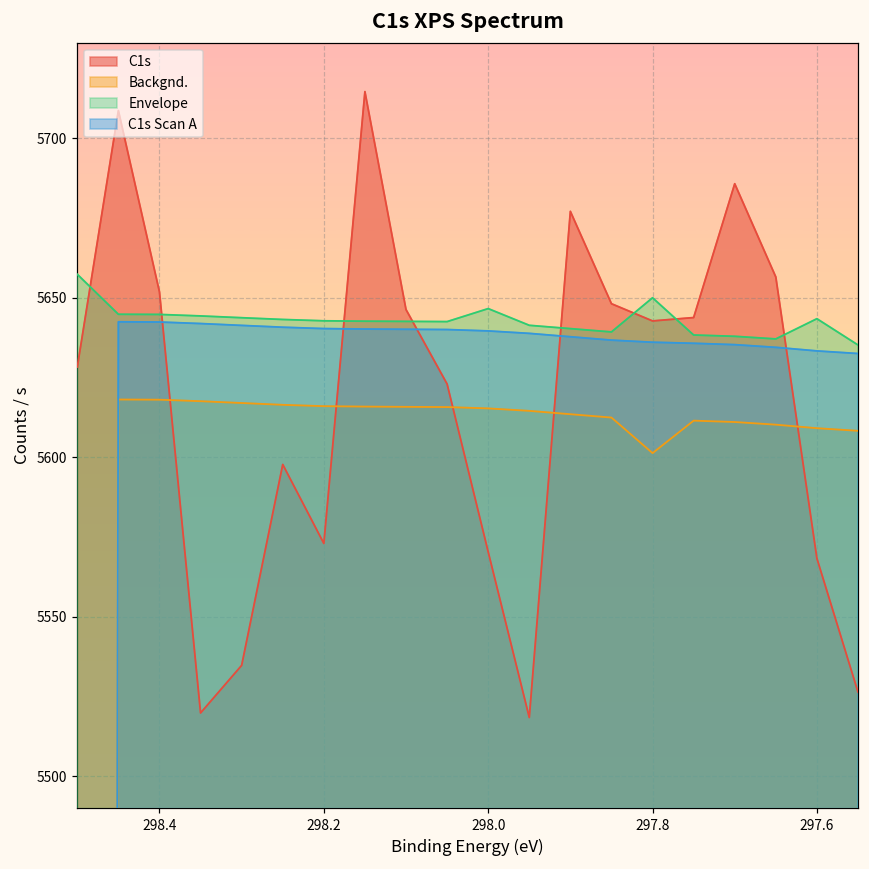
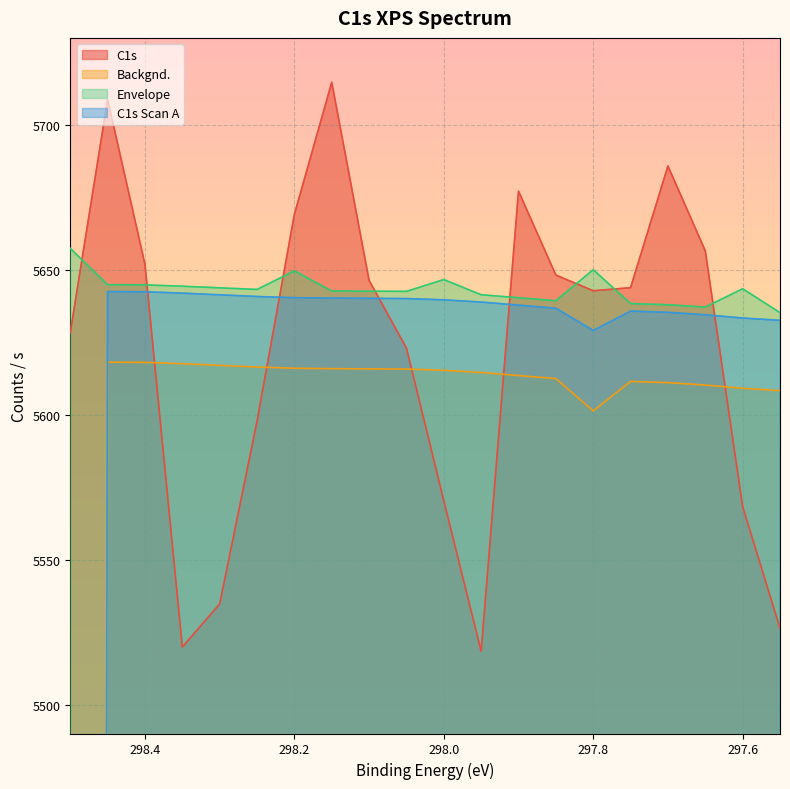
  {
    "C1s": {
      "298.4": 5652,
-     "298.2": 5573,
+     "298.2": 5669,
      "298.0": 5570,
      "297.8": 5643,
      "297.6": 5568
    },
    "Backgnd.": {
      "298.4": 5618,
      "298.2": 5616,
      "298.0": 5615,
      "297.8": 5601,
      "297.6": 5609
    },
    "Envelope": {
      "298.4": 5645,
-     "298.2": 5643,
+     "298.2": 5650,
      "298.0": 5647,
      "297.8": 5650,
      "297.6": 5643
    },
    "C1s Scan A": {
      "298.4": 5642,
      "298.2": 5640,
      "298.0": 5640,
-     "297.8": 5636,
+     "297.8": 5629,
      "297.6": 5633
    }
  }
